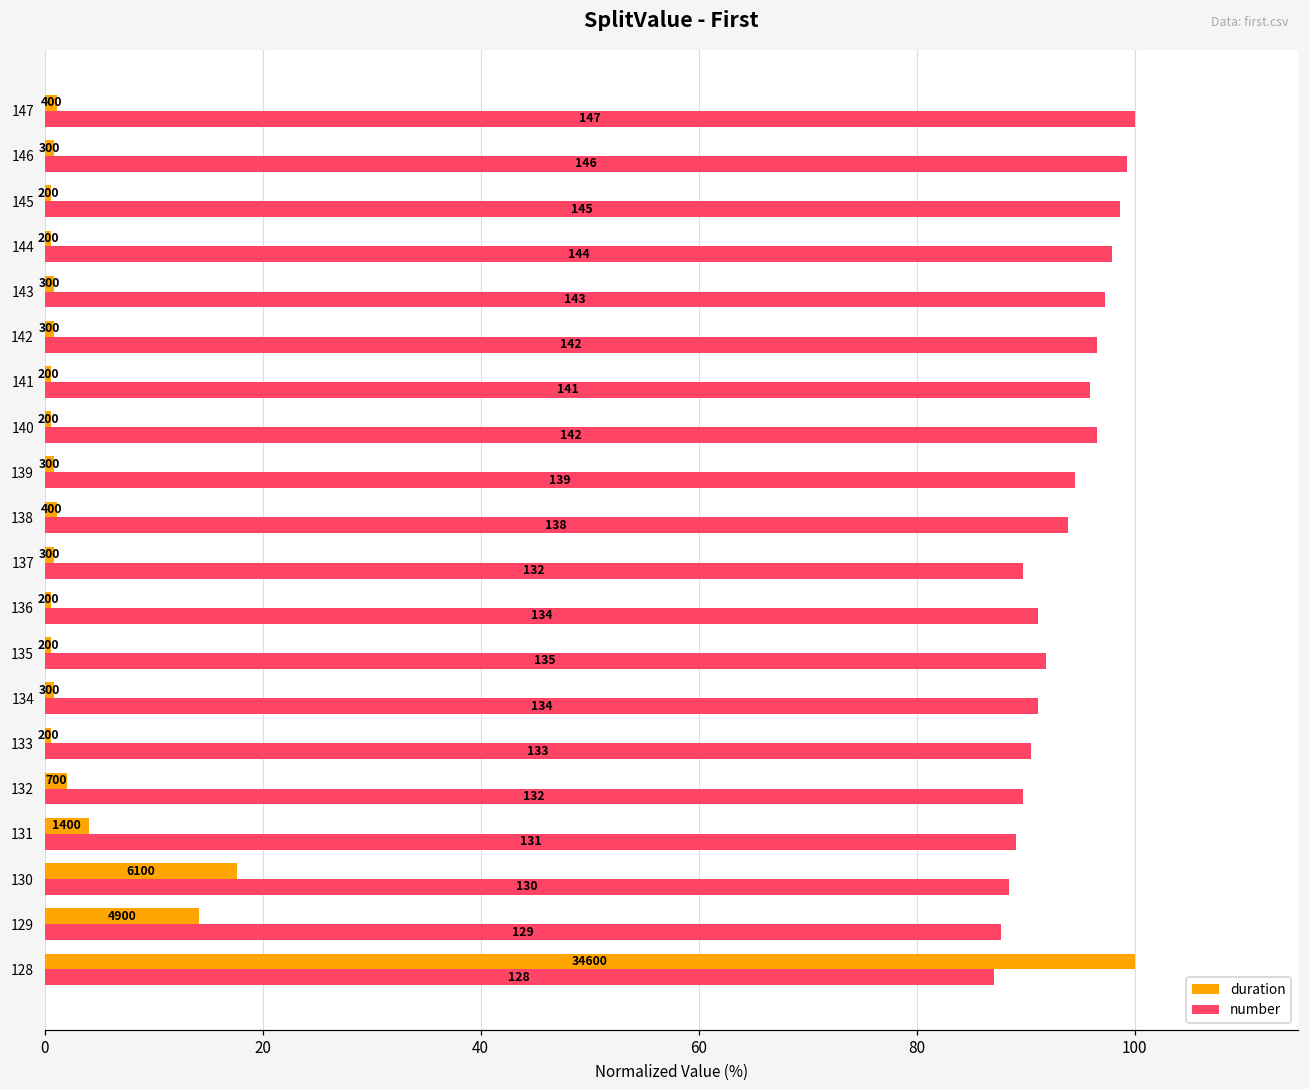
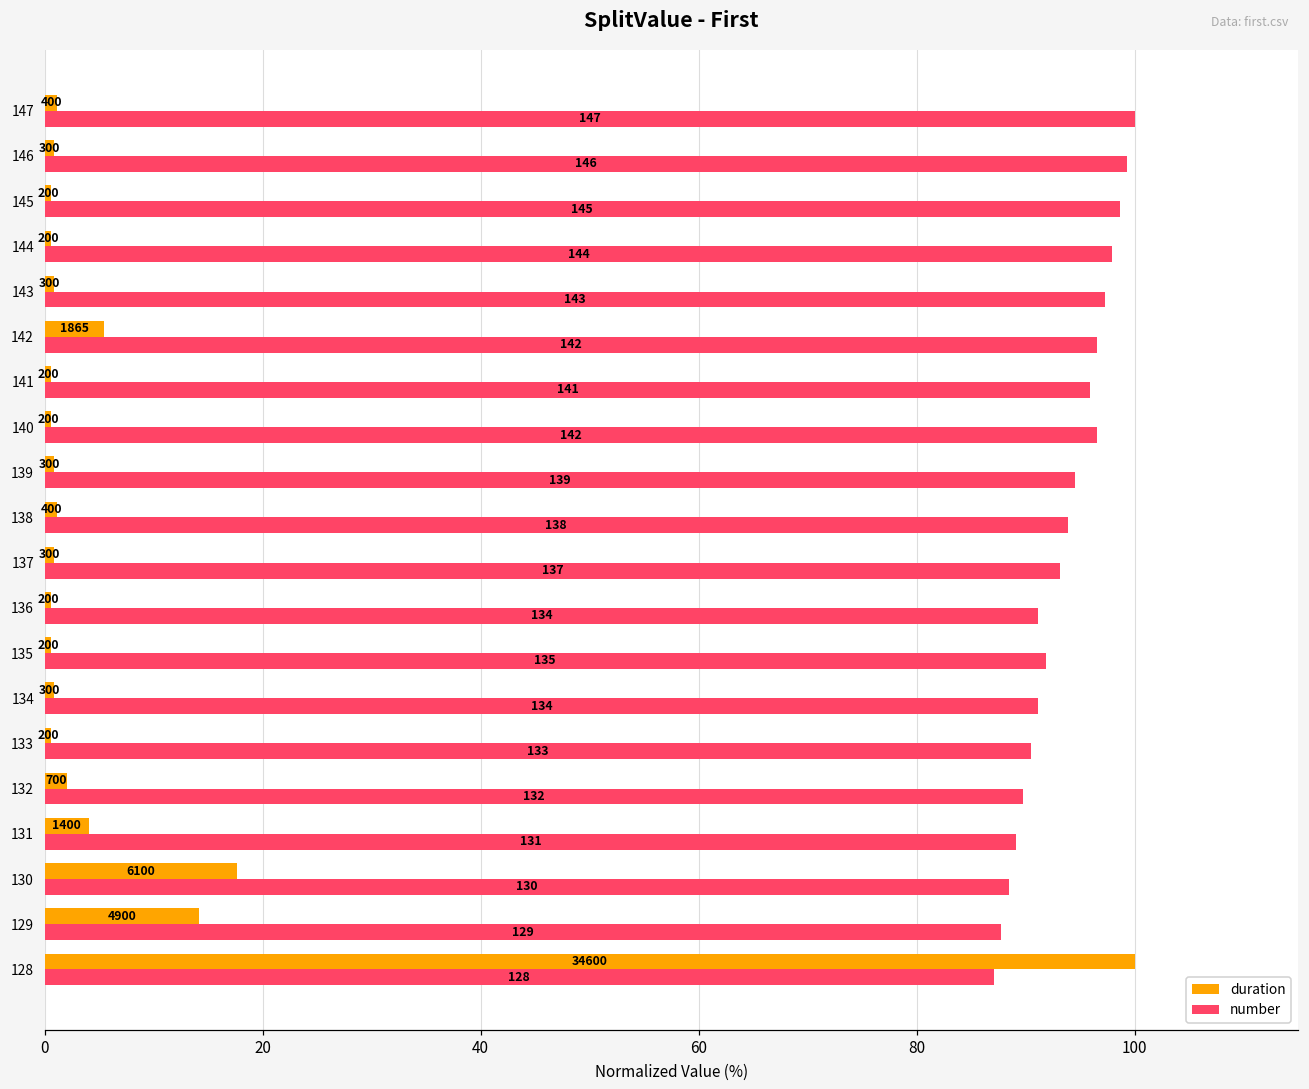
  {
    "duration": {
-     "142": 300
+     "142": 1865
    },
    "number": {
-     "137": 132
+     "137": 137
    }
  }
